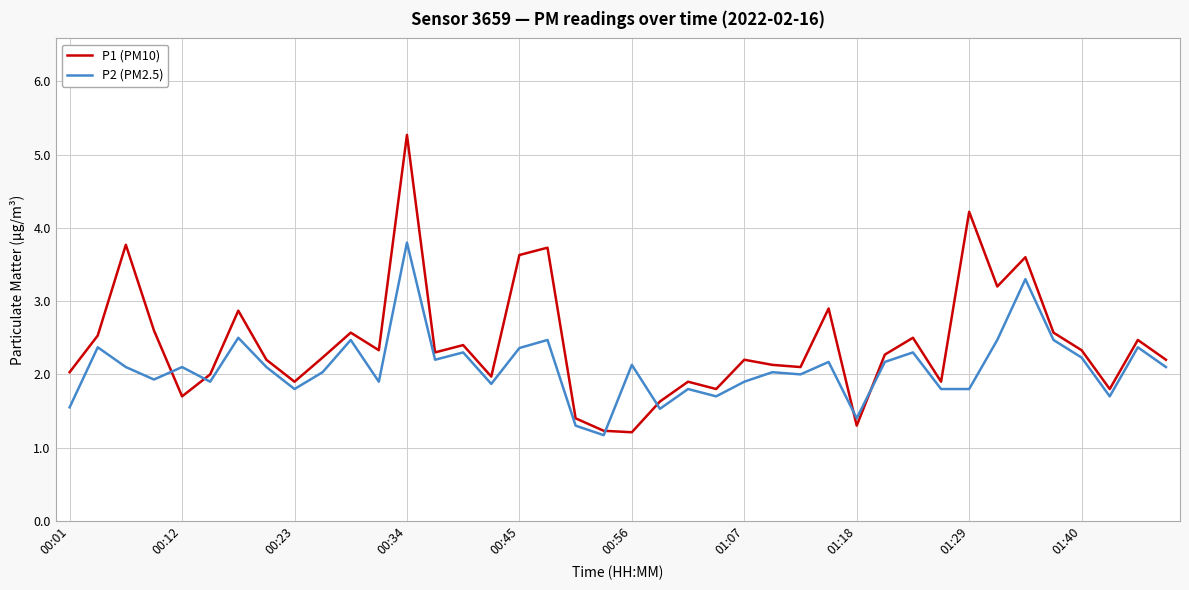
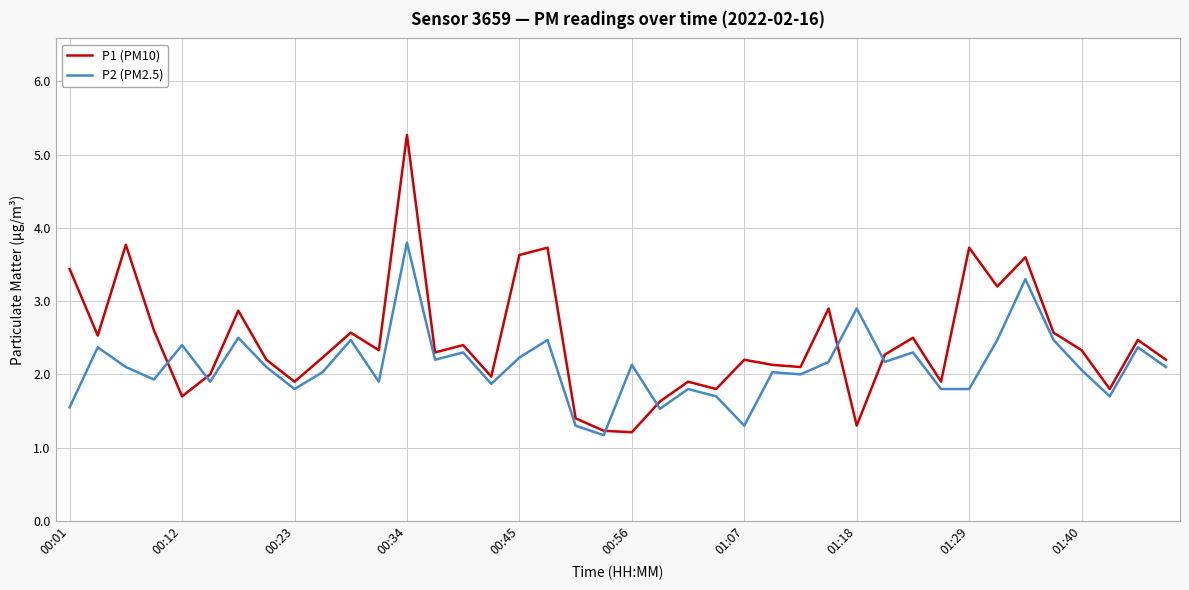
  {
    "P1 (PM10)": {
-     "00:01": 2.0,
+     "00:01": 3.4,
      "00:12": 1.7,
      "00:23": 1.9,
      "00:34": 5.3,
      "00:45": 3.6,
      "00:56": 1.2,
      "01:07": 2.2,
      "01:18": 1.3,
-     "01:29": 4.2,
+     "01:29": 3.7,
      "01:40": 2.3
    },
    "P2 (PM2.5)": {
      "00:01": 1.6,
-     "00:12": 2.1,
+     "00:12": 2.4,
      "00:23": 1.8,
      "00:34": 3.8,
-     "00:45": 2.4,
+     "00:45": 2.2,
      "00:56": 2.1,
-     "01:07": 1.9,
-     "01:18": 1.4,
+     "01:07": 1.3,
+     "01:18": 2.9,
      "01:29": 1.8,
-     "01:40": 2.2
+     "01:40": 2.1
    }
  }
